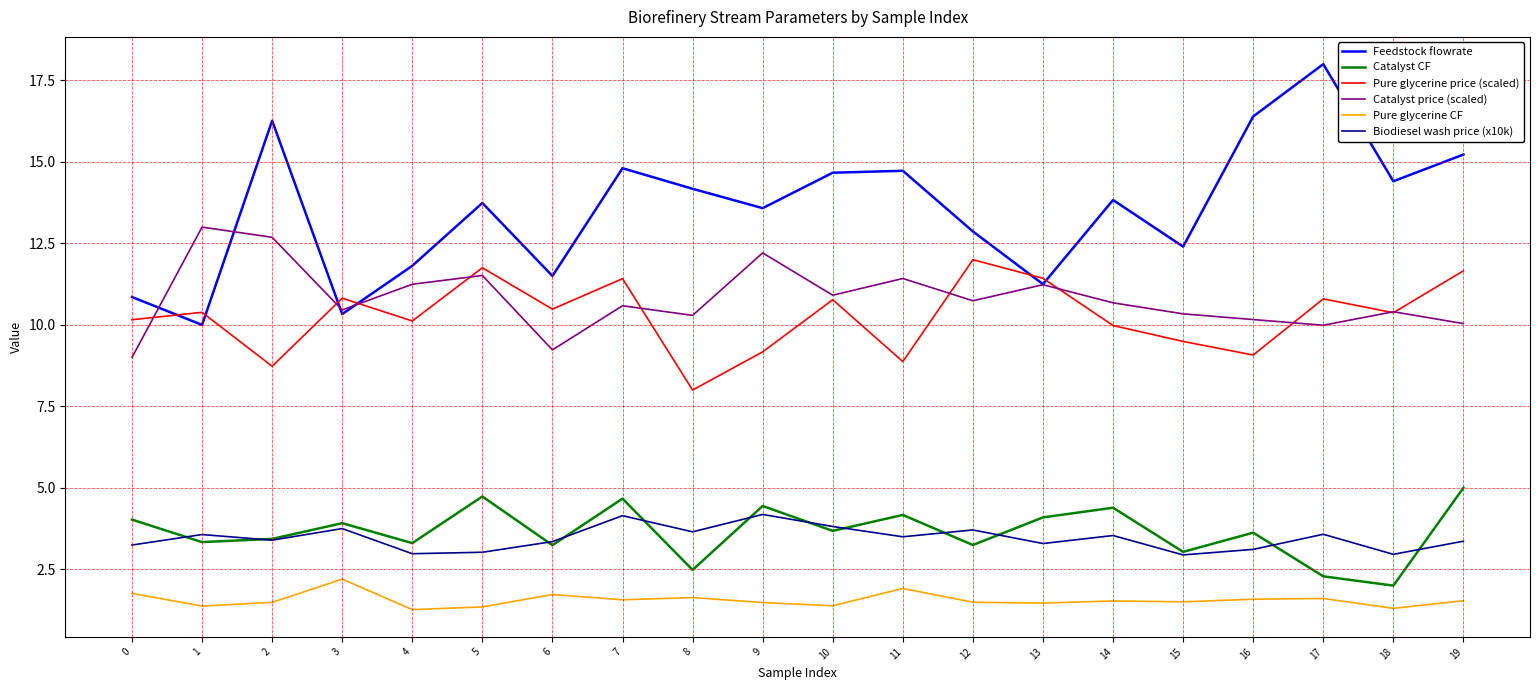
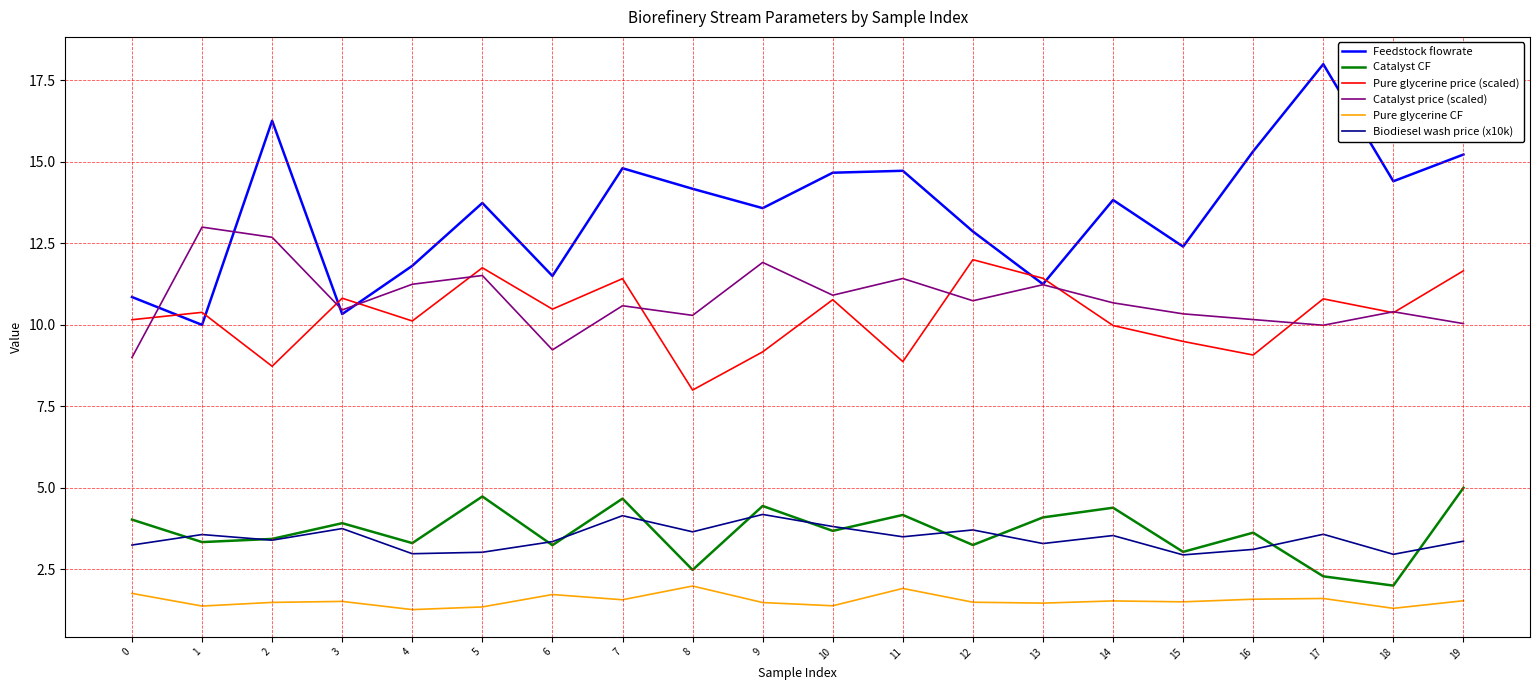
  {
    "Feedstock flowrate": {
      "0": 10.9,
      "1": 10.0,
      "2": 16.3,
      "3": 10.3,
      "4": 11.8,
      "5": 13.7,
      "6": 11.5,
      "7": 14.8,
      "8": 14.2,
      "9": 13.6,
      "10": 14.7,
      "11": 14.7,
      "12": 12.9,
      "14": 13.8,
      "15": 12.4,
-     "16": 16.4,
+     "16": 15.3,
      "17": 18.0,
      "18": 14.4,
      "19": 15.2
    },
    "Catalyst CF": {
      "0": 4.0,
      "1": 3.3,
      "3": 3.9,
      "4": 3.3,
      "5": 4.7,
      "6": 3.2,
      "7": 4.7,
      "8": 2.5,
      "9": 4.4,
      "10": 3.7,
      "11": 4.2,
      "12": 3.2,
      "13": 4.1,
      "14": 4.4,
      "15": 3.0,
      "16": 3.6,
      "17": 2.3,
      "18": 2.0,
      "19": 5.0
    },
    "Pure glycerine price (scaled)": {
      "0": 10.2,
      "1": 10.4,
      "2": 8.7,
      "3": 10.8,
      "4": 10.1,
      "5": 11.8,
      "6": 10.5,
      "7": 11.4,
      "8": 8.0,
      "9": 9.2,
      "10": 10.8,
      "11": 8.9,
      "12": 12.0,
      "13": 11.4,
      "14": 10.0,
      "15": 9.5,
      "16": 9.1,
      "17": 10.8,
      "19": 11.7
    },
    "Catalyst price (scaled)": {
      "0": 9.0,
      "1": 13.0,
      "2": 12.7,
      "3": 10.5,
      "4": 11.2,
      "5": 11.5,
      "6": 9.2,
      "7": 10.6,
      "8": 10.3,
-     "9": 12.2,
+     "9": 11.9,
      "10": 10.9,
      "11": 11.4,
      "12": 10.7,
      "14": 10.7,
      "15": 10.3,
      "16": 10.2,
      "17": 10.0,
      "19": 10.0
    },
    "Pure glycerine CF": {
      "0": 1.8,
      "1": 1.4,
      "2": 1.5,
-     "3": 2.2,
+     "3": 1.5,
      "4": 1.3,
      "5": 1.3,
      "6": 1.7,
      "7": 1.6,
-     "8": 1.6,
+     "8": 2.0,
      "9": 1.5,
      "10": 1.4,
      "11": 1.9,
      "12": 1.5,
      "13": 1.5,
      "14": 1.5,
      "15": 1.5,
      "16": 1.6,
      "17": 1.6,
      "18": 1.3,
      "19": 1.5
    },
    "Biodiesel wash price (x10k)": {
      "0": 3.2,
      "1": 3.6,
      "3": 3.8,
      "4": 3.0,
      "5": 3.0,
      "6": 3.3,
      "7": 4.1,
      "8": 3.7,
      "9": 4.2,
      "10": 3.8,
      "11": 3.5,
      "12": 3.7,
      "13": 3.3,
      "14": 3.5,
      "15": 2.9,
      "16": 3.1,
      "17": 3.6,
      "18": 3.0,
      "19": 3.4
    }
  }
